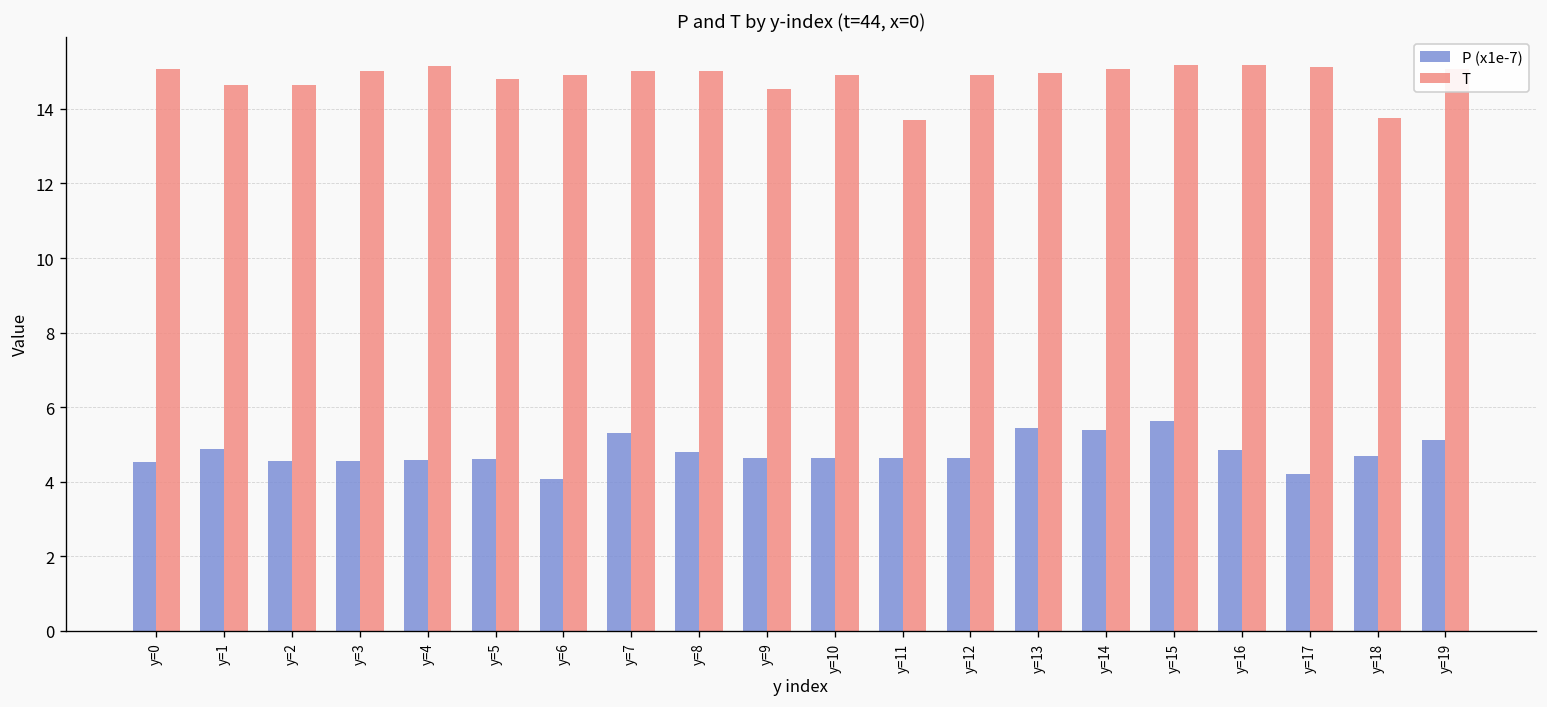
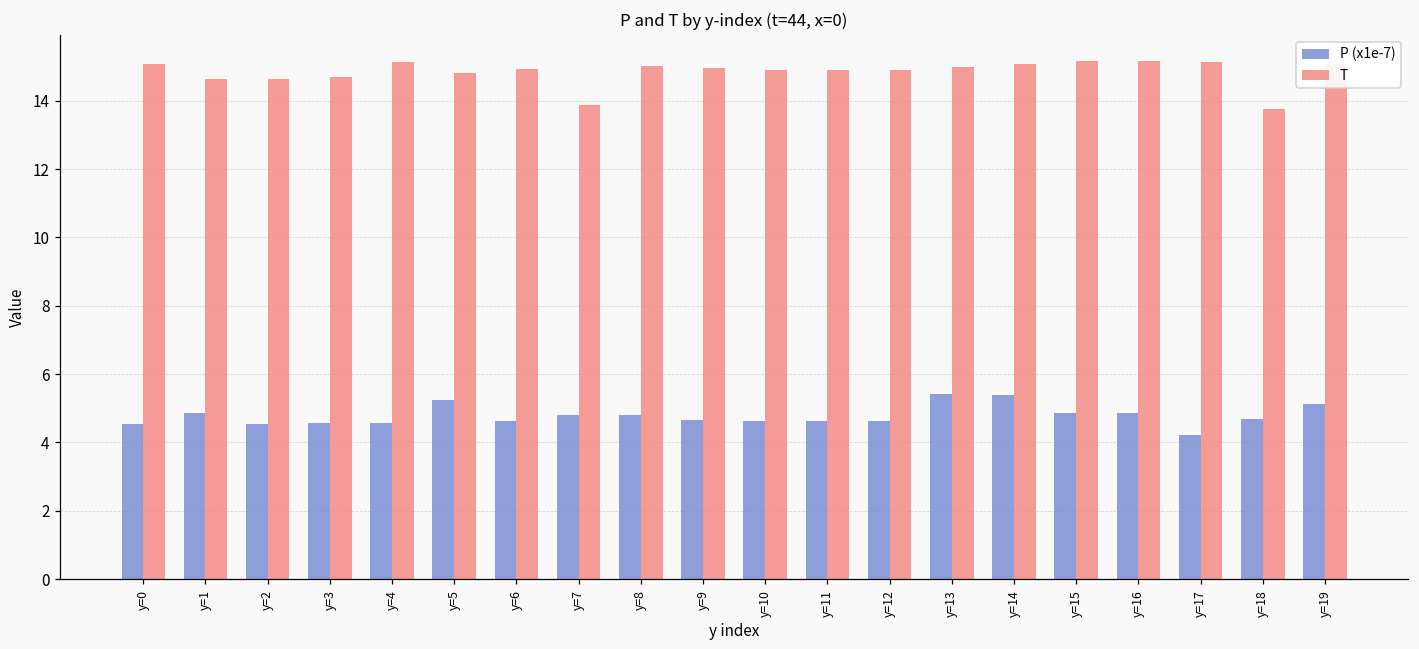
  {
    "P (x1e-7)": {
      "y=0": 4.5,
      "y=1": 4.9,
      "y=2": 4.5,
      "y=3": 4.6,
      "y=4": 4.6,
-     "y=5": 4.6,
-     "y=6": 4.1,
-     "y=7": 5.3,
+     "y=5": 5.2,
+     "y=6": 4.6,
+     "y=7": 4.8,
      "y=8": 4.8,
      "y=9": 4.6,
      "y=10": 4.6,
      "y=11": 4.6,
      "y=12": 4.6,
      "y=13": 5.4,
      "y=14": 5.4,
-     "y=15": 5.6,
+     "y=15": 4.9,
      "y=16": 4.9,
      "y=17": 4.2,
      "y=18": 4.7,
      "y=19": 5.1
    },
    "T": {
      "y=0": 15.1,
      "y=1": 14.6,
      "y=2": 14.7,
-     "y=3": 15.0,
+     "y=3": 14.7,
      "y=4": 15.1,
      "y=5": 14.8,
      "y=6": 14.9,
-     "y=7": 15.0,
+     "y=7": 13.9,
      "y=8": 15.0,
-     "y=9": 14.5,
+     "y=9": 15.0,
      "y=10": 14.9,
-     "y=11": 13.7,
+     "y=11": 14.9,
      "y=12": 14.9,
      "y=13": 15.0,
      "y=14": 15.1,
      "y=15": 15.2,
      "y=16": 15.2,
      "y=17": 15.1,
      "y=18": 13.8
    }
  }
